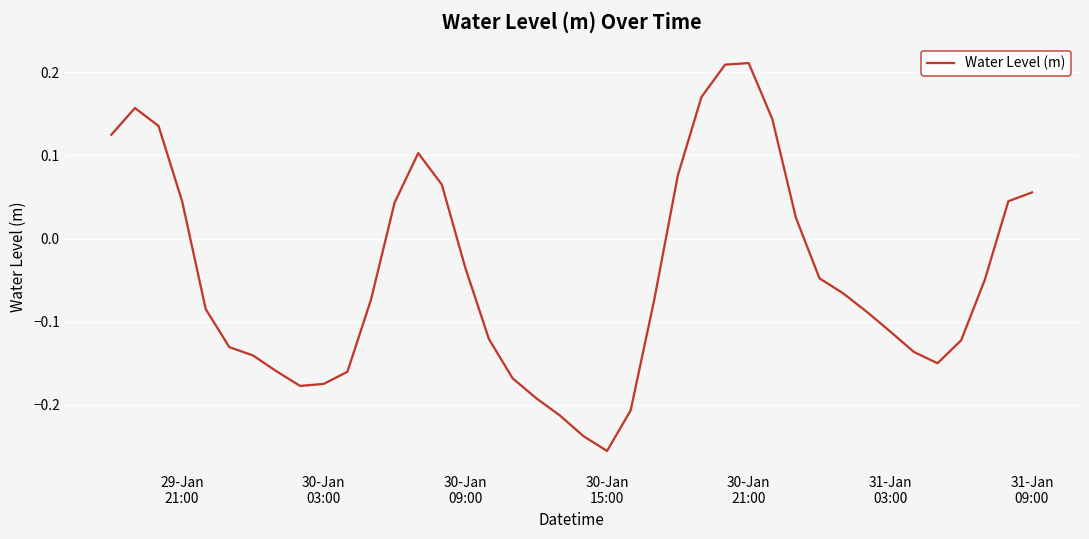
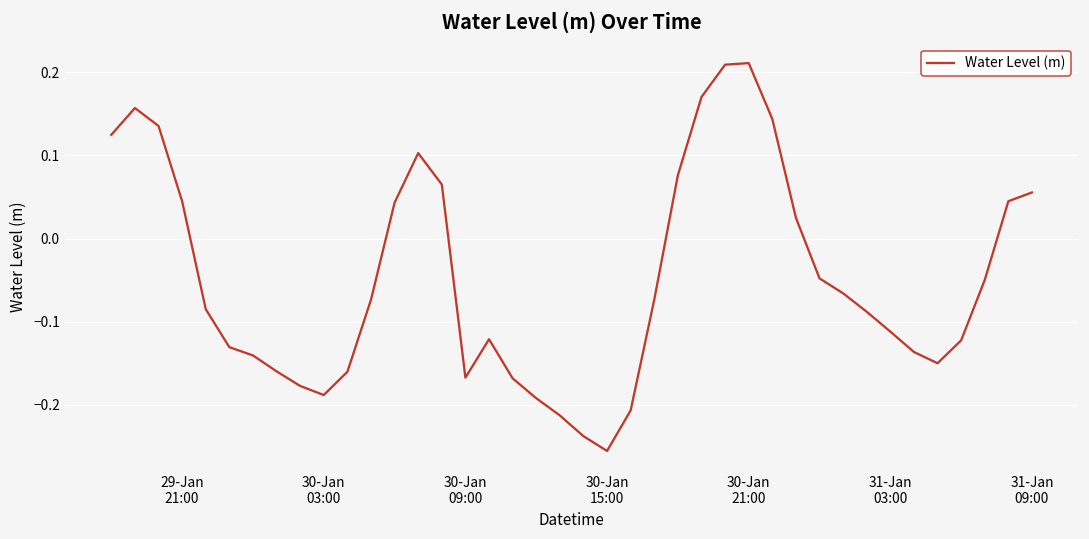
  {
    "29-Jan 21:00": 0.04,
-   "30-Jan 03:00": -0.17,
-   "30-Jan 09:00": -0.04,
+   "30-Jan 03:00": -0.19,
+   "30-Jan 09:00": -0.17,
    "30-Jan 15:00": -0.26,
    "30-Jan 21:00": 0.21,
    "31-Jan 03:00": -0.11,
    "31-Jan 09:00": 0.06
  }
